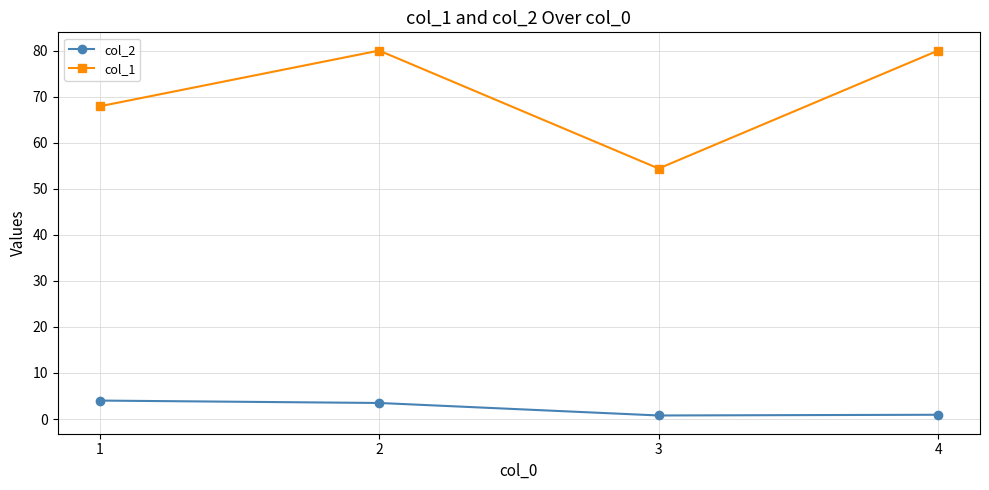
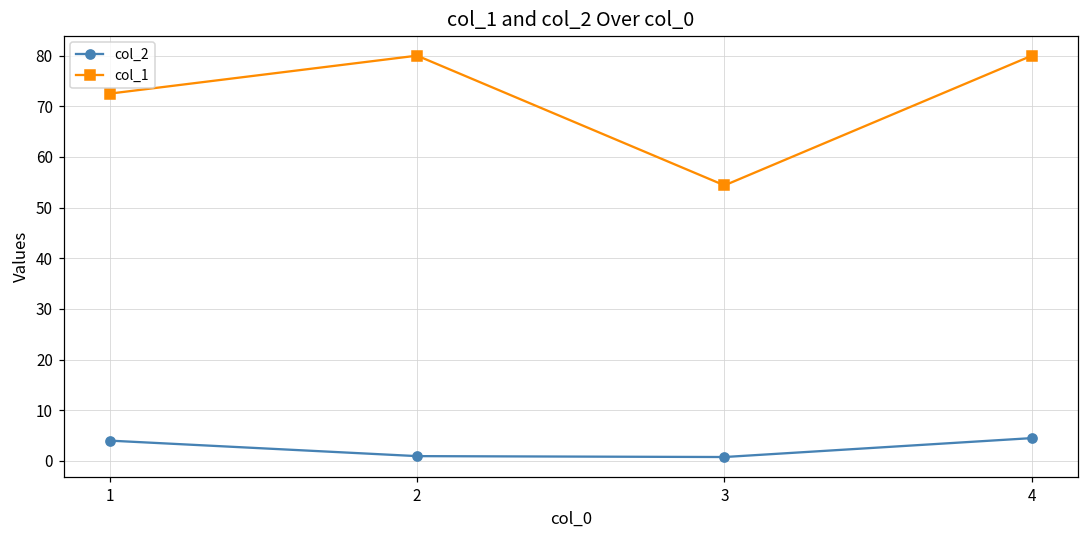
  {
    "col_2": {
      "1": 4,
-     "2": 3,
+     "2": 1,
      "3": 1,
-     "4": 1
+     "4": 5
    },
    "col_1": {
-     "1": 68,
+     "1": 73,
      "2": 80,
      "3": 54,
      "4": 80
    }
  }
